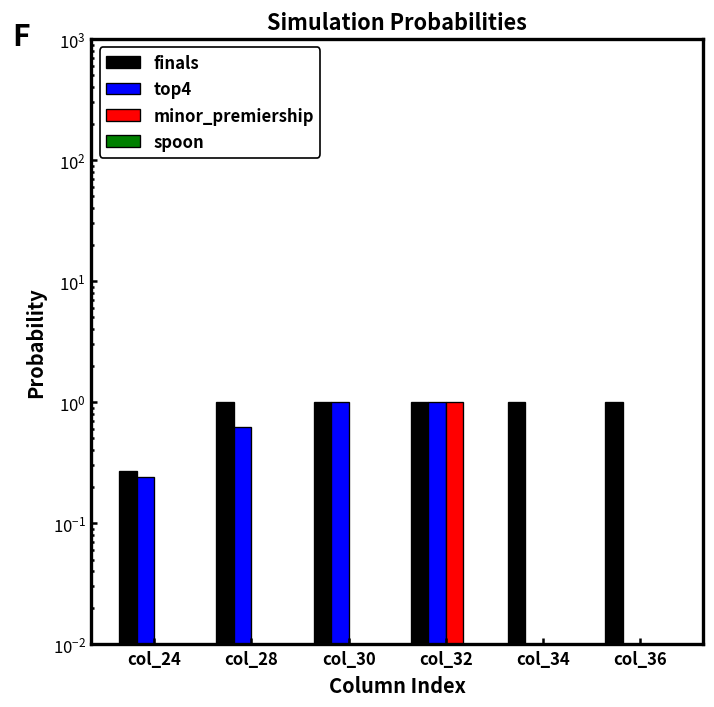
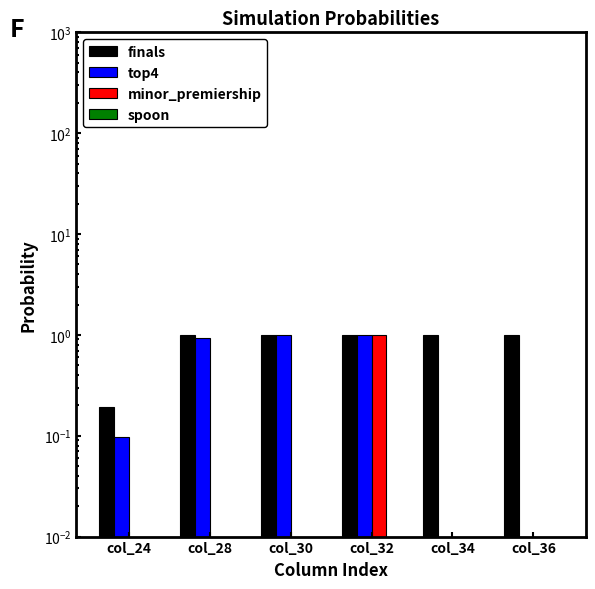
  {
    "finals": {
-     "col_24": 0.27,
+     "col_24": 0.19,
      "col_28": 1.0,
      "col_30": 1.0,
      "col_32": 1.0,
      "col_34": 1.0,
      "col_36": 1.0
    },
    "top4": {
-     "col_24": 0.24,
-     "col_28": 0.6,
+     "col_24": 0.10,
+     "col_28": 0.9,
      "col_30": 1.0,
      "col_32": 1.0
    },
    "minor_premiership": {
      "col_32": 1.0
    }
  }
